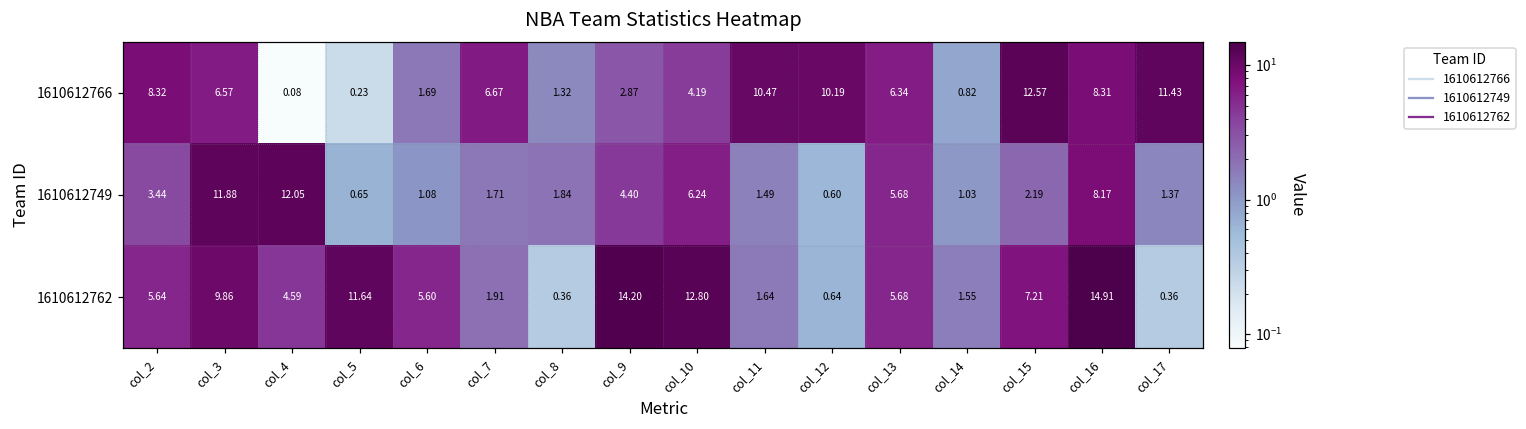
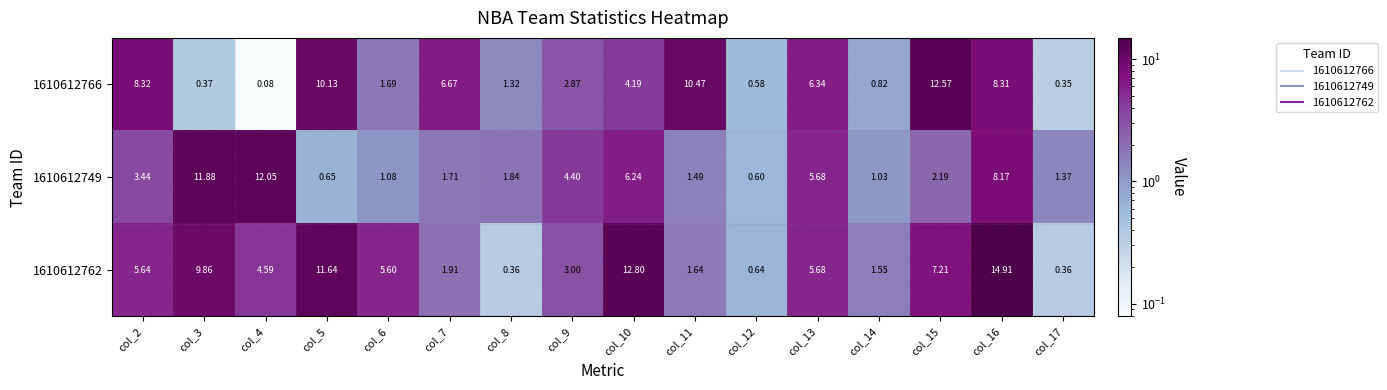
  {
    "1610612766": {
      "col_2": 8.32,
-     "col_3": 6.57,
+     "col_3": 0.37,
      "col_4": 0.08,
-     "col_5": 0.23,
+     "col_5": 10.13,
      "col_6": 1.69,
      "col_7": 6.67,
      "col_8": 1.32,
      "col_9": 2.87,
      "col_10": 4.19,
      "col_11": 10.47,
-     "col_12": 10.19,
+     "col_12": 0.58,
      "col_13": 6.34,
      "col_14": 0.82,
      "col_15": 12.57,
      "col_16": 8.31,
-     "col_17": 11.43
+     "col_17": 0.35
    },
    "1610612749": {
      "col_2": 3.44,
      "col_3": 11.88,
      "col_4": 12.05,
      "col_5": 0.65,
      "col_6": 1.08,
      "col_7": 1.71,
      "col_8": 1.84,
      "col_9": 4.40,
      "col_10": 6.24,
      "col_11": 1.49,
      "col_12": 0.60,
      "col_13": 5.68,
      "col_14": 1.03,
      "col_15": 2.19,
      "col_16": 8.17,
      "col_17": 1.37
    },
    "1610612762": {
      "col_2": 5.64,
      "col_3": 9.86,
      "col_4": 4.59,
      "col_5": 11.64,
      "col_6": 5.60,
      "col_7": 1.91,
      "col_8": 0.36,
-     "col_9": 14.20,
+     "col_9": 3.00,
      "col_10": 12.80,
      "col_11": 1.64,
      "col_12": 0.64,
      "col_13": 5.68,
      "col_14": 1.55,
      "col_15": 7.21,
      "col_16": 14.91,
      "col_17": 0.36
    }
  }
